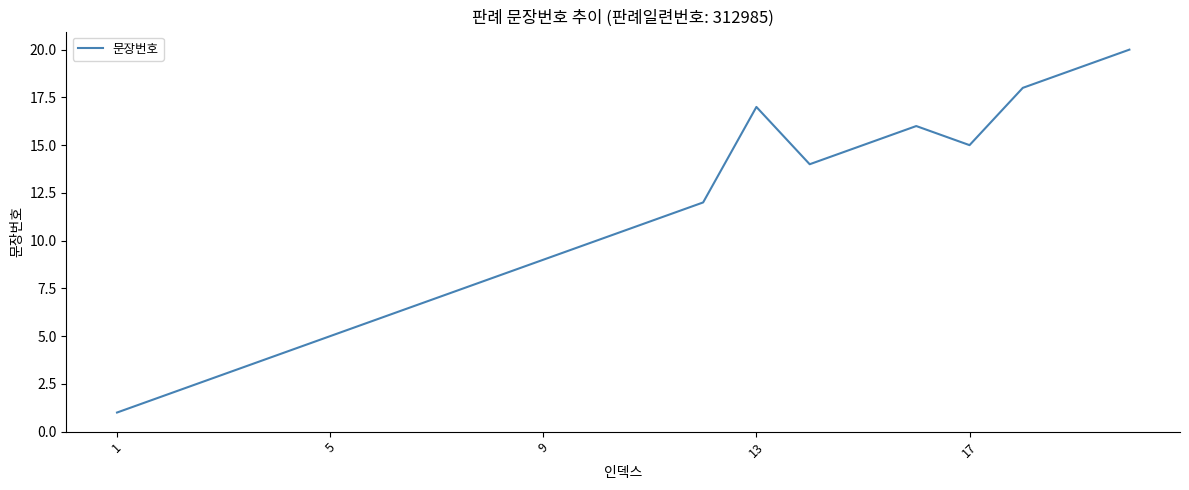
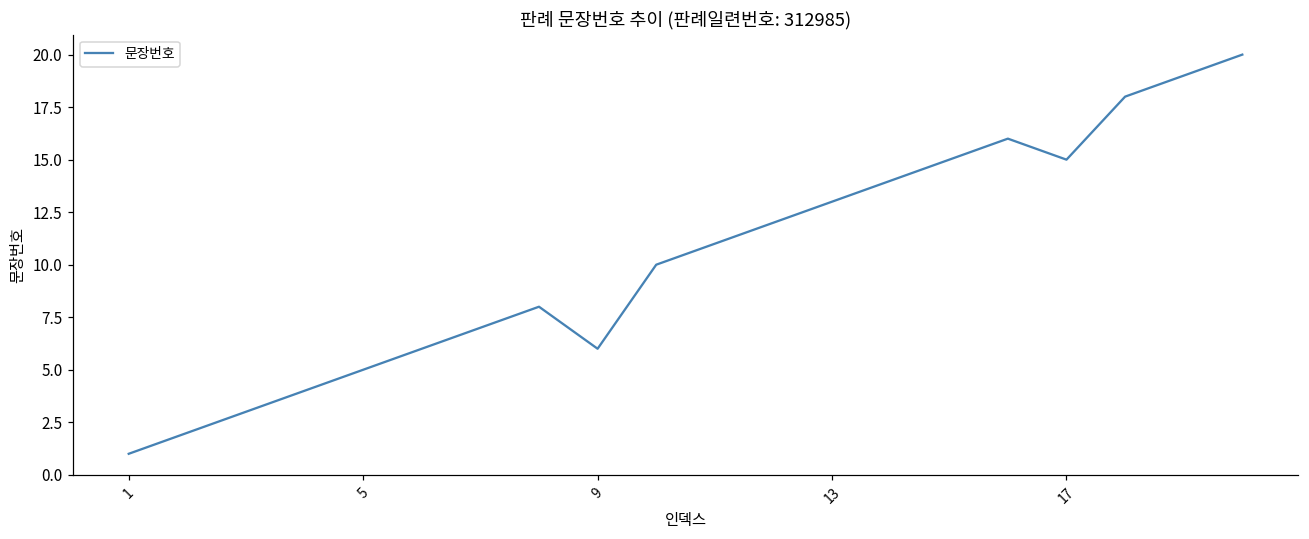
  {
    "1": 1,
    "5": 5,
-   "9": 9,
-   "13": 17,
+   "9": 6,
+   "13": 13,
    "17": 15
  }
